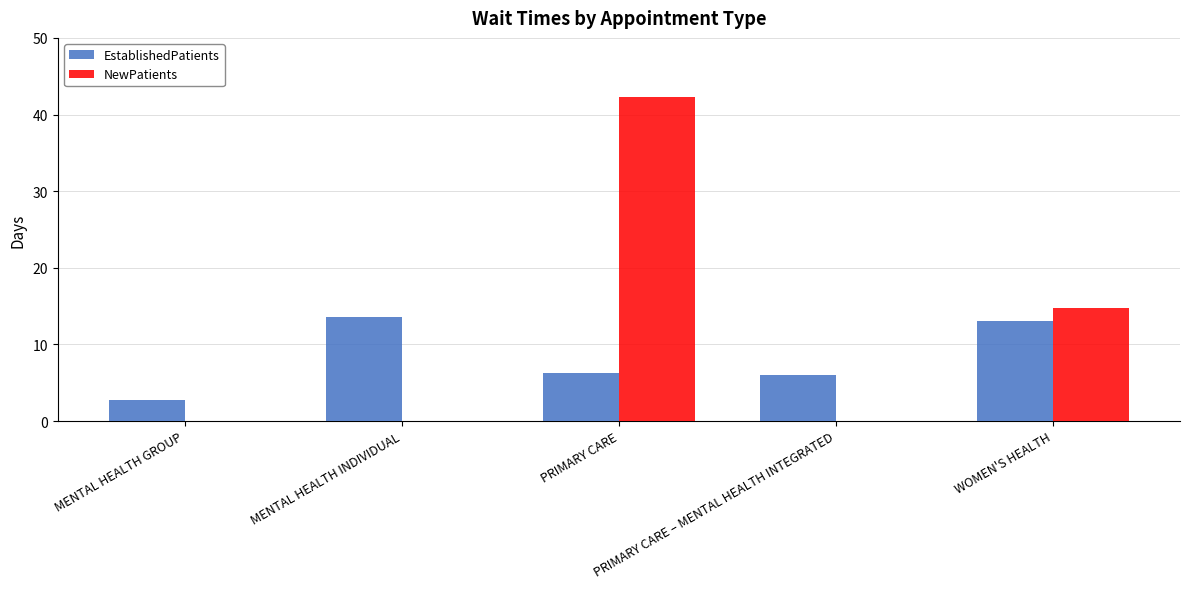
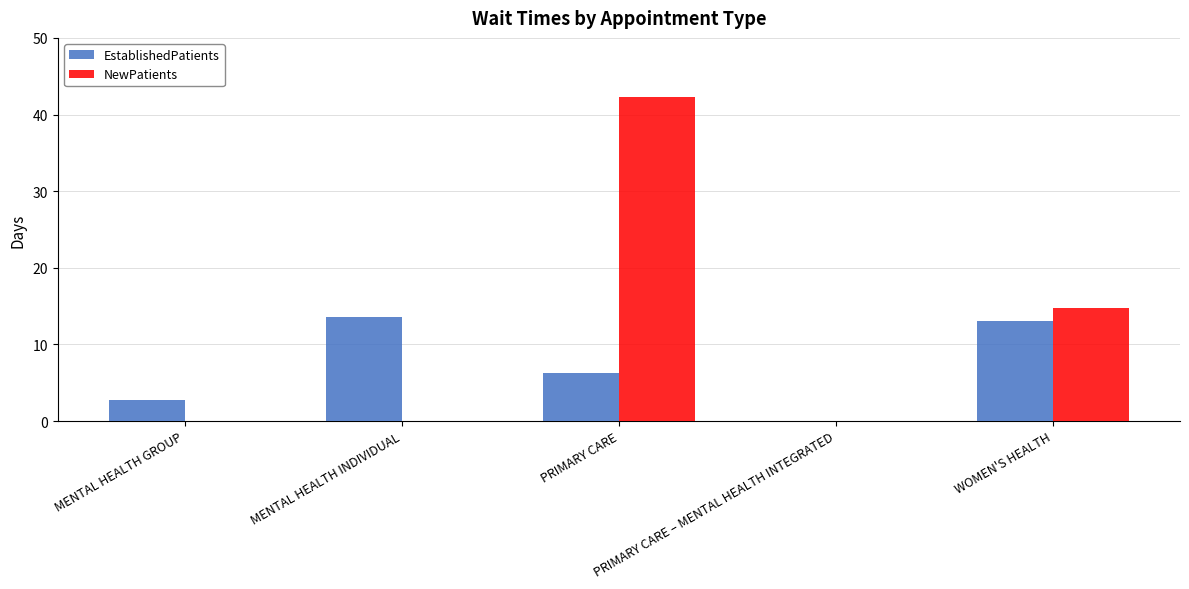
  {
    "EstablishedPatients": {
      "MENTAL HEALTH GROUP": 3,
      "MENTAL HEALTH INDIVIDUAL": 14,
      "PRIMARY CARE": 6,
-     "PRIMARY CARE – MENTAL HEALTH INTEGRATED": 6,
+     "PRIMARY CARE – MENTAL HEALTH INTEGRATED": 0,
      "WOMEN'S HEALTH": 13
    },
    "NewPatients": {
      "MENTAL HEALTH GROUP": 0,
      "MENTAL HEALTH INDIVIDUAL": 0,
      "PRIMARY CARE": 42,
      "PRIMARY CARE – MENTAL HEALTH INTEGRATED": 0,
      "WOMEN'S HEALTH": 15
    }
  }
